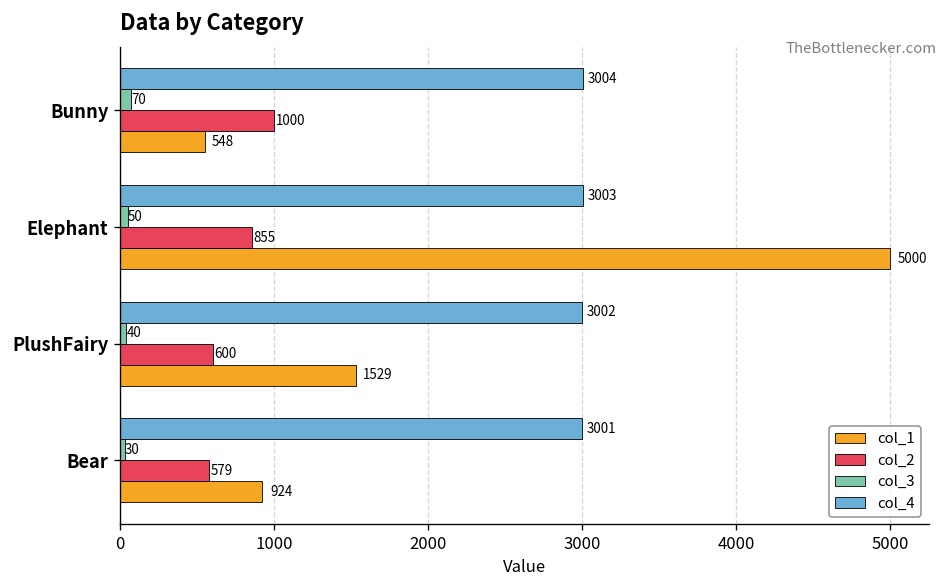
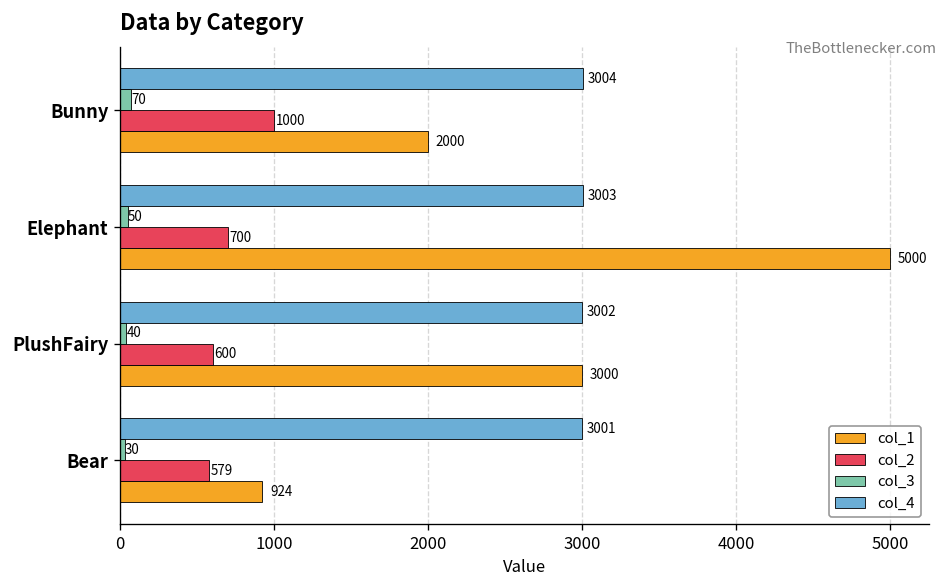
  {
    "col_1": {
-     "Bunny": 548,
+     "Bunny": 2000,
      "Elephant": 5000,
-     "PlushFairy": 1529,
+     "PlushFairy": 3000,
      "Bear": 924
    },
    "col_2": {
      "Bunny": 1000,
-     "Elephant": 855,
+     "Elephant": 700,
      "PlushFairy": 600,
      "Bear": 579
    }
  }
